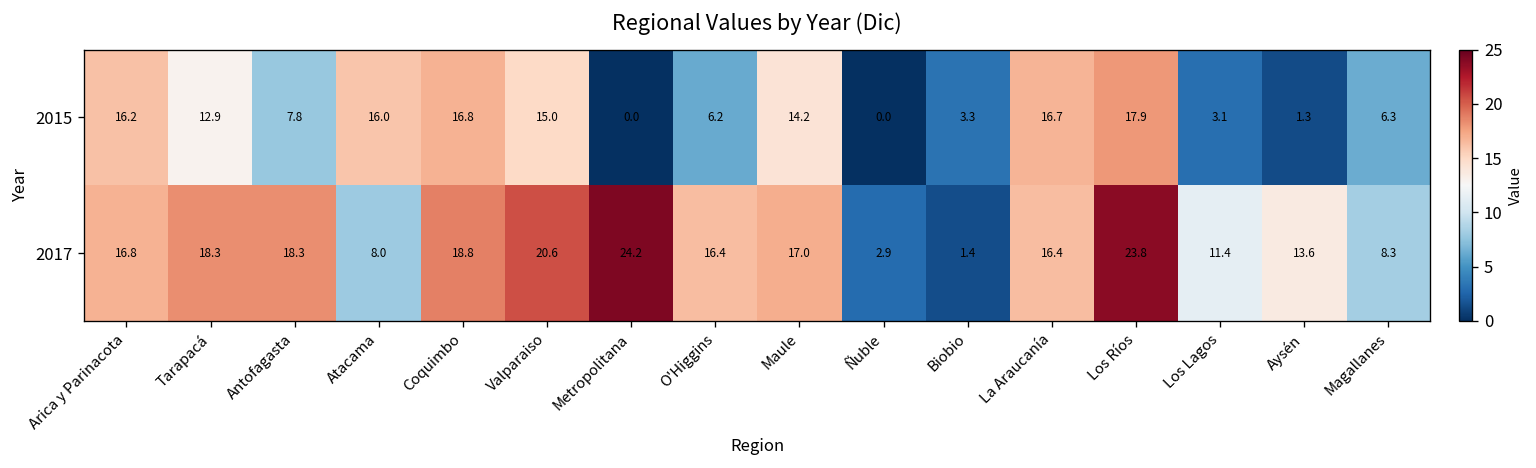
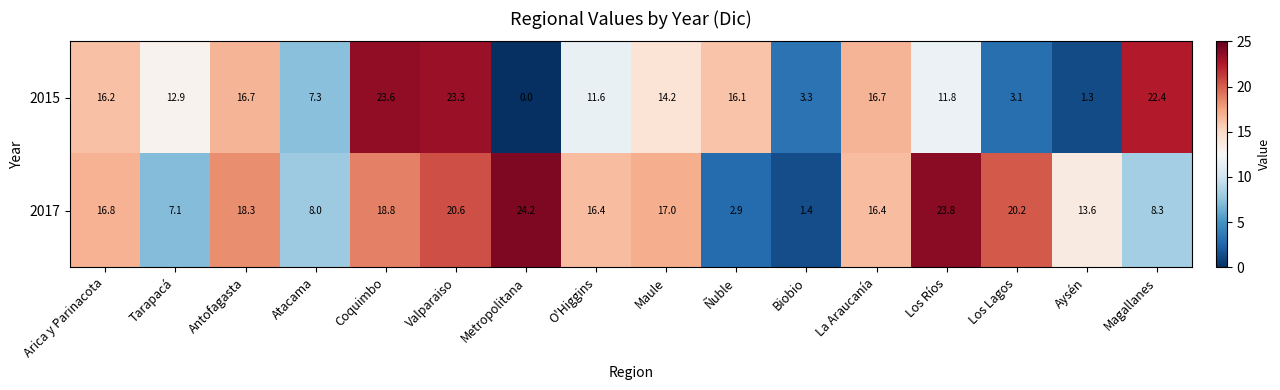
  {
    "2015": {
      "Arica y Parinacota": 16.2,
      "Tarapacá": 12.9,
-     "Antofagasta": 7.8,
-     "Atacama": 16.0,
-     "Coquimbo": 16.8,
-     "Valparaiso": 15.0,
+     "Antofagasta": 16.7,
+     "Atacama": 7.3,
+     "Coquimbo": 23.6,
+     "Valparaiso": 23.3,
      "Metropolitana": 0.0,
-     "O'Higgins": 6.2,
+     "O'Higgins": 11.6,
      "Maule": 14.2,
-     "Ñuble": 0.0,
+     "Ñuble": 16.1,
      "Biobio": 3.3,
      "La Araucanía": 16.7,
-     "Los Ríos": 17.9,
+     "Los Ríos": 11.8,
      "Los Lagos": 3.1,
      "Aysén": 1.3,
-     "Magallanes": 6.3
+     "Magallanes": 22.4
    },
    "2017": {
      "Arica y Parinacota": 16.8,
-     "Tarapacá": 18.3,
+     "Tarapacá": 7.1,
      "Antofagasta": 18.3,
      "Atacama": 8.0,
      "Coquimbo": 18.8,
      "Valparaiso": 20.6,
      "Metropolitana": 24.2,
      "O'Higgins": 16.4,
      "Maule": 17.0,
      "Ñuble": 2.9,
      "Biobio": 1.4,
      "La Araucanía": 16.4,
      "Los Ríos": 23.8,
-     "Los Lagos": 11.4,
+     "Los Lagos": 20.2,
      "Aysén": 13.6,
      "Magallanes": 8.3
    }
  }
